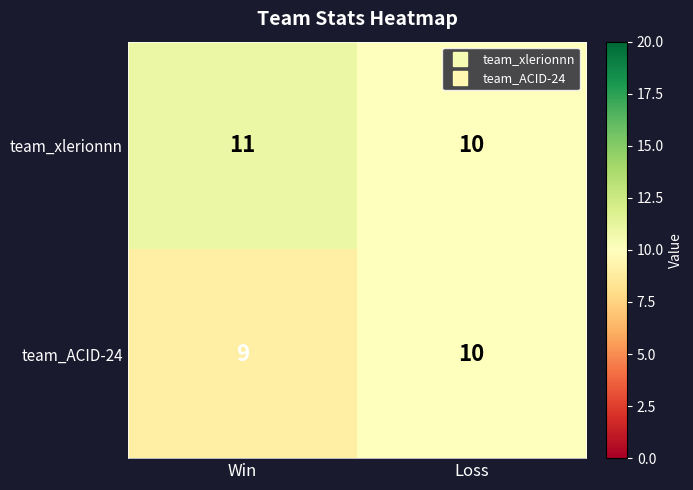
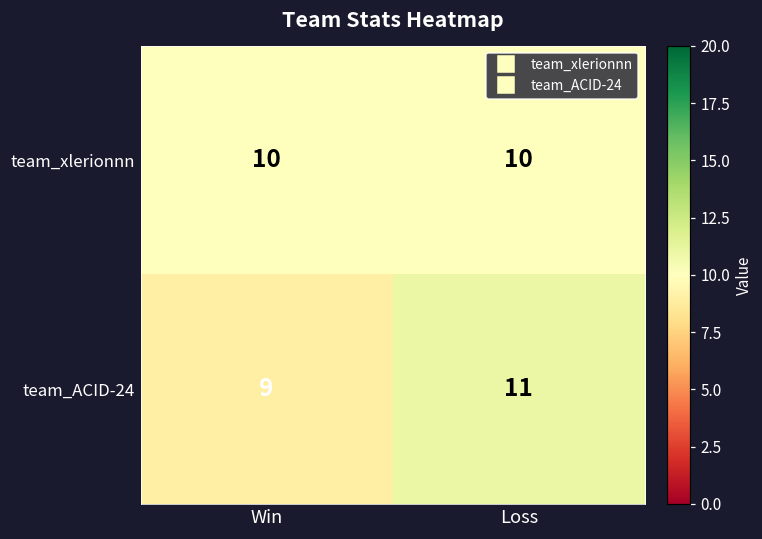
  {
    "team_xlerionnn": {
-     "Win": 11,
+     "Win": 10,
      "Loss": 10
    },
    "team_ACID-24": {
      "Win": 9,
-     "Loss": 10
+     "Loss": 11
    }
  }
